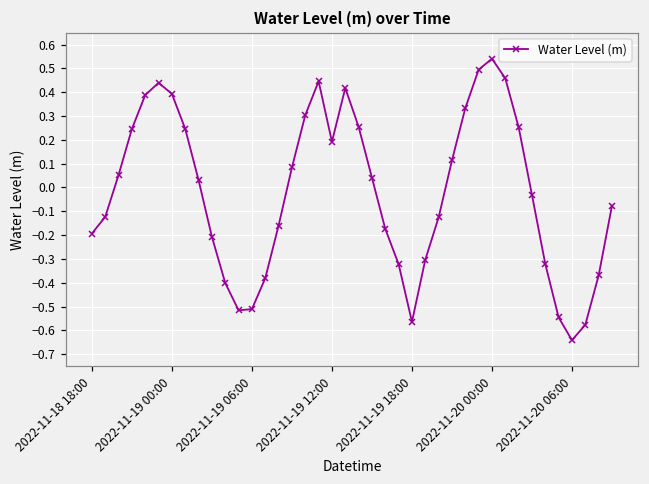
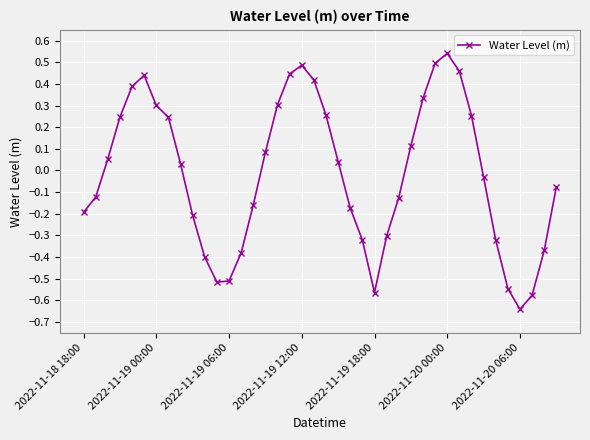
  {
    "2022-11-18 18:00": -0.19,
-   "2022-11-19 00:00": 0.39,
+   "2022-11-19 00:00": 0.30,
    "2022-11-19 06:00": -0.51,
-   "2022-11-19 12:00": 0.19,
+   "2022-11-19 12:00": 0.49,
    "2022-11-19 18:00": -0.56,
    "2022-11-20 00:00": 0.54,
    "2022-11-20 06:00": -0.64
  }
